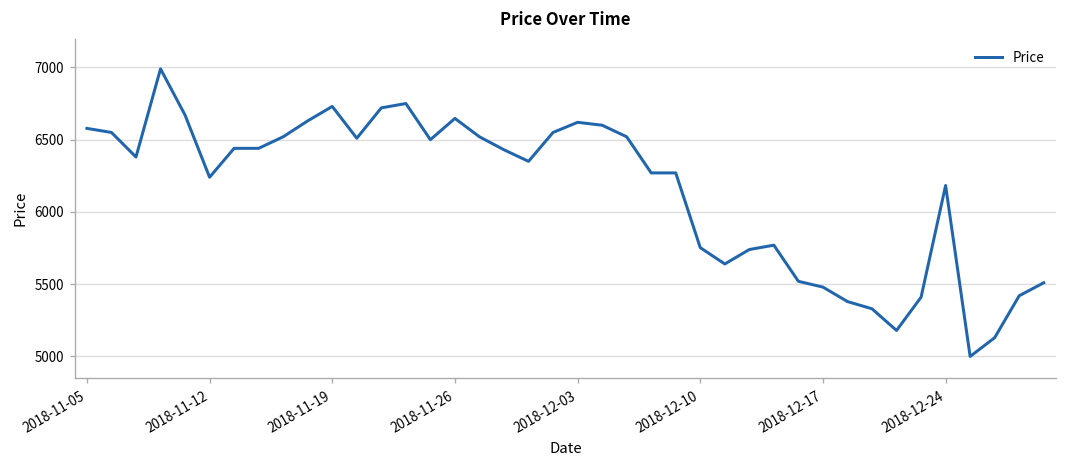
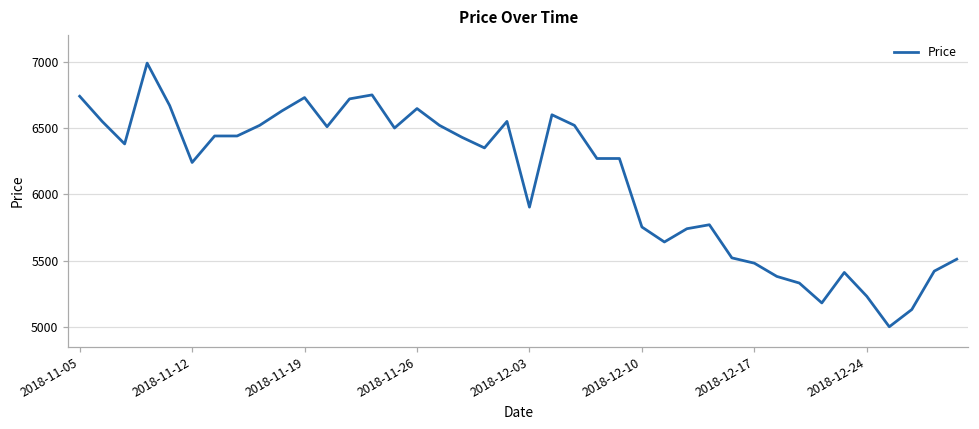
  {
-   "2018-11-05": 6580,
+   "2018-11-05": 6740,
    "2018-11-12": 6240,
    "2018-11-19": 6730,
    "2018-11-26": 6650,
-   "2018-12-03": 6620,
+   "2018-12-03": 5900,
    "2018-12-10": 5750,
    "2018-12-17": 5480,
-   "2018-12-24": 6180
+   "2018-12-24": 5230
  }
